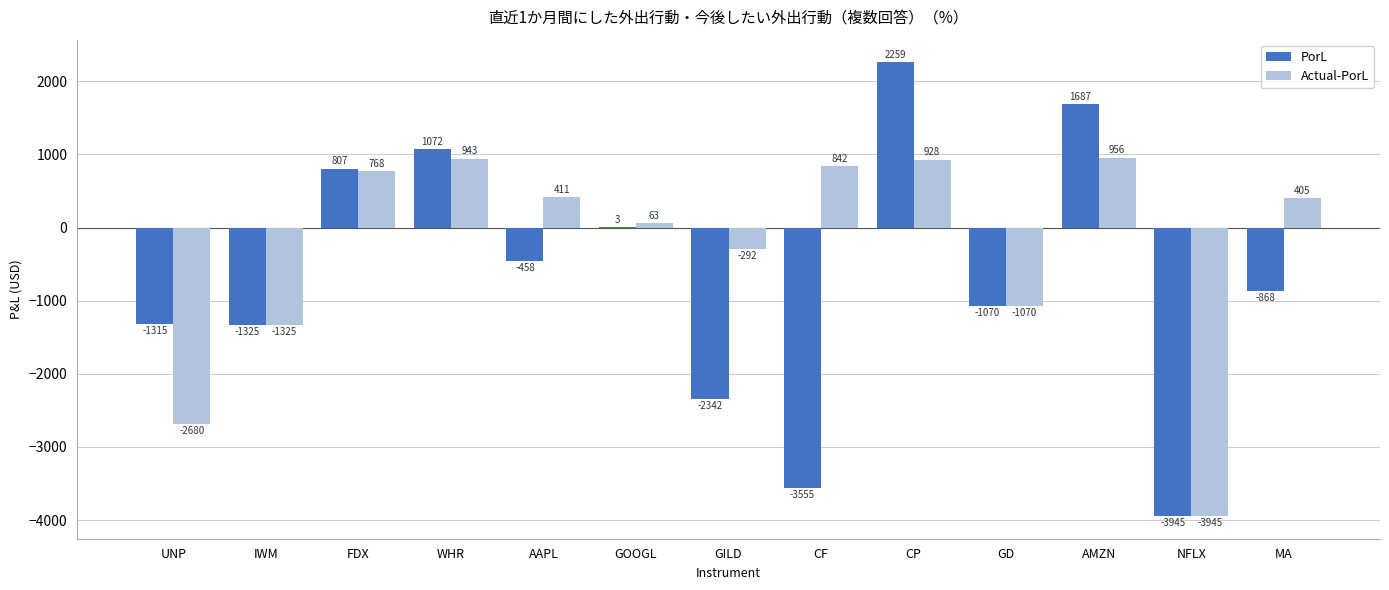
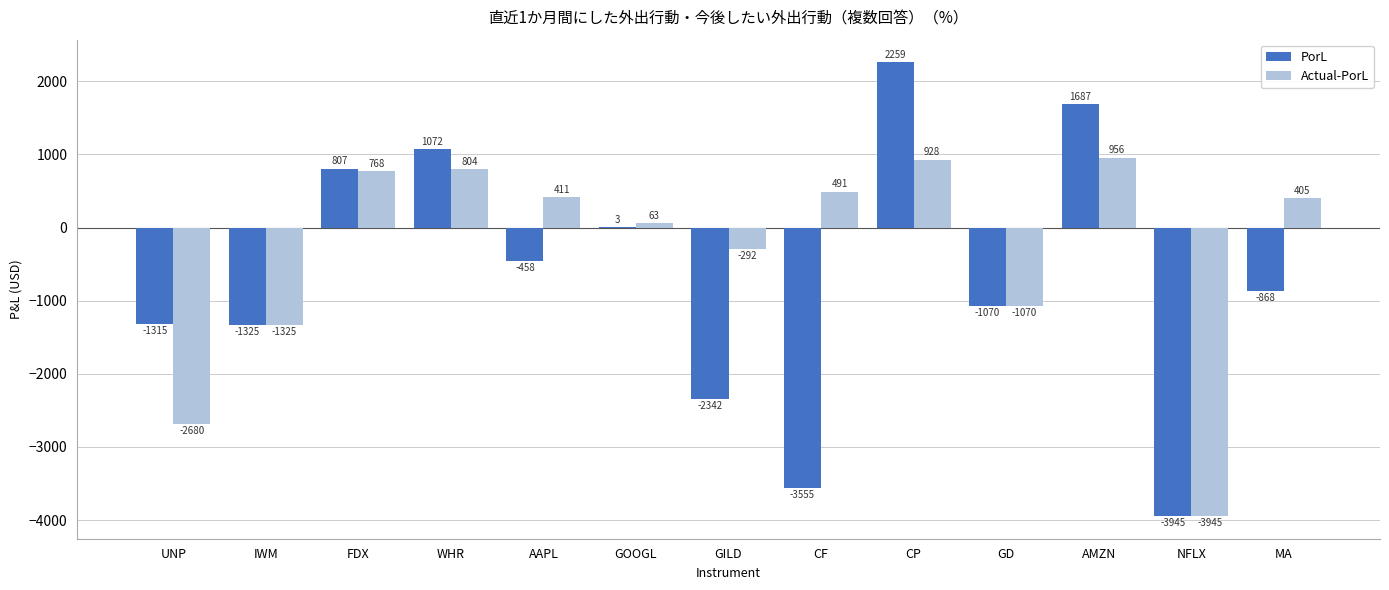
  {
    "PorL": {
      "FDX": 807,
      "WHR": 1072,
      "AAPL": -458,
      "GILD": -2342,
      "AMZN": 1687,
      "NFLX": -3945,
      "MA": -868
    },
    "Actual-PorL": {
      "UNP": -2680,
      "FDX": 768,
-     "WHR": 943,
+     "WHR": 804,
      "GOOGL": 63,
-     "CF": 842,
+     "CF": 491,
      "AMZN": 956,
      "NFLX": -3945
    }
  }
